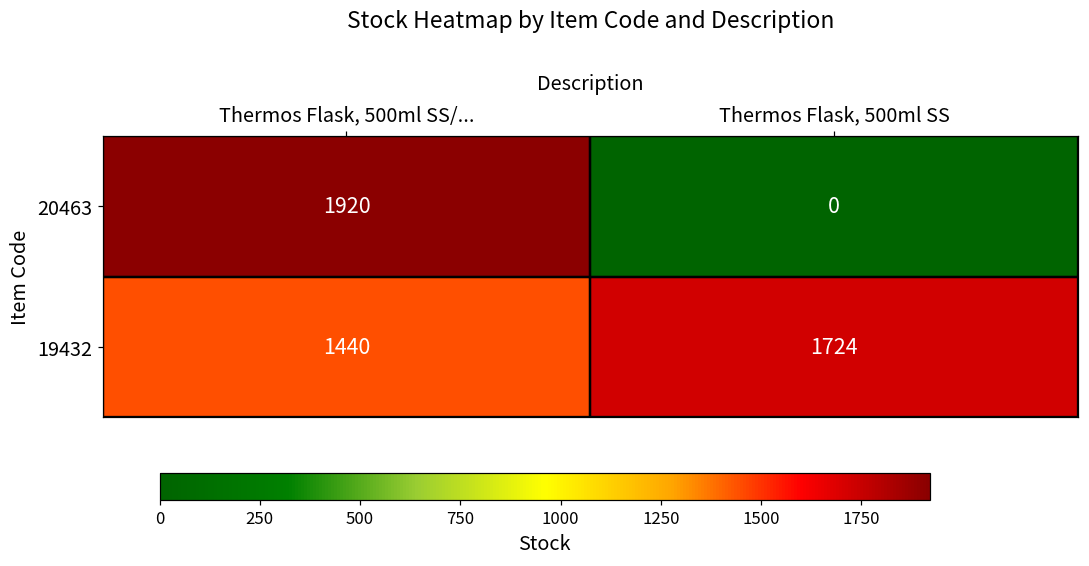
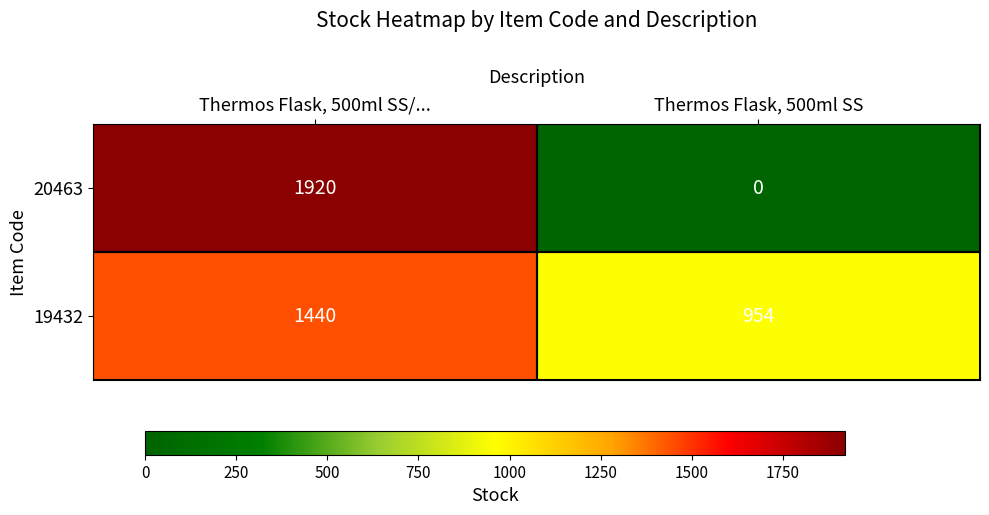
  {
    "20463": {
      "Thermos Flask, 500ml SS/...": 1920,
      "Thermos Flask, 500ml SS": 0
    },
    "19432": {
      "Thermos Flask, 500ml SS/...": 1440,
-     "Thermos Flask, 500ml SS": 1724
+     "Thermos Flask, 500ml SS": 954
    }
  }
